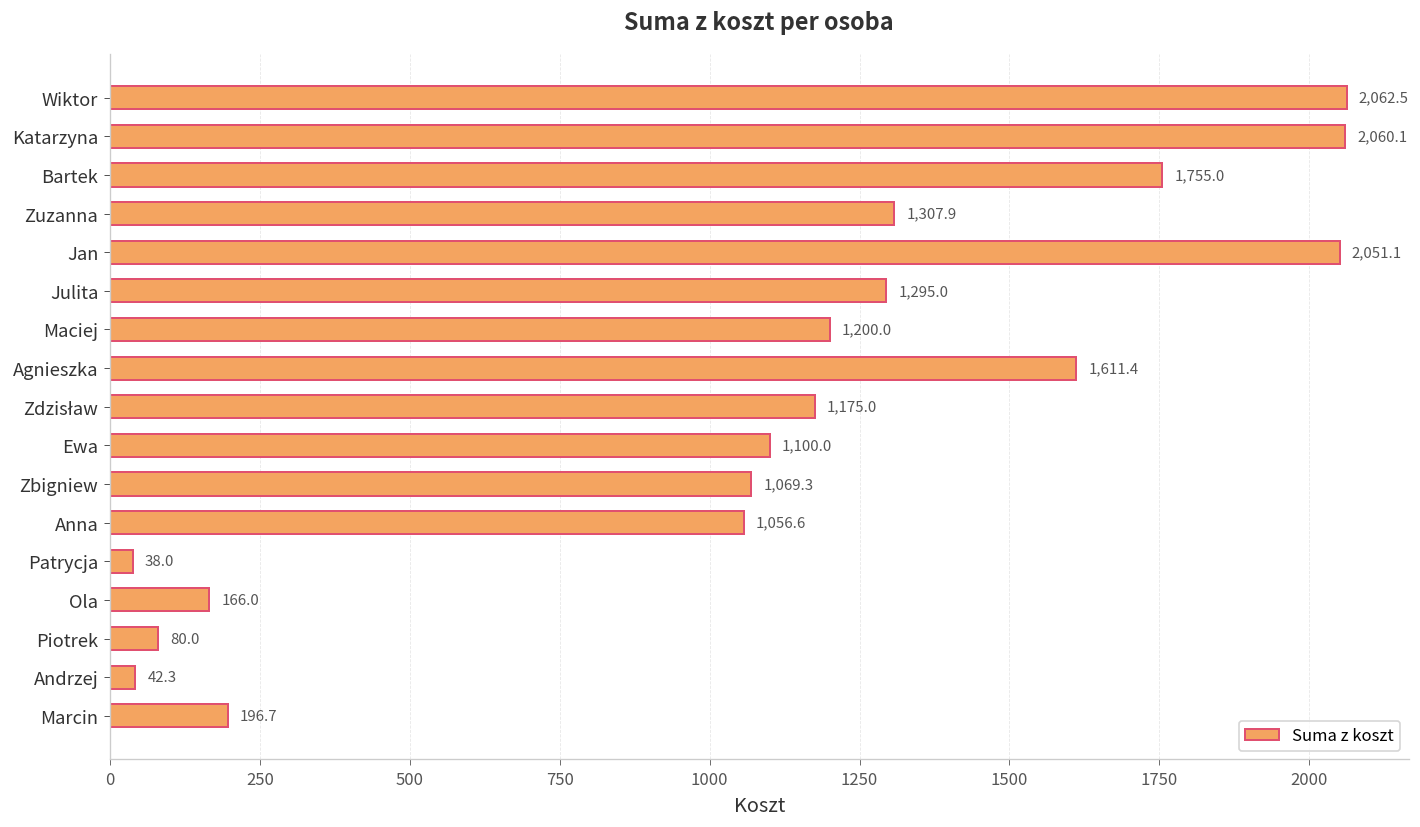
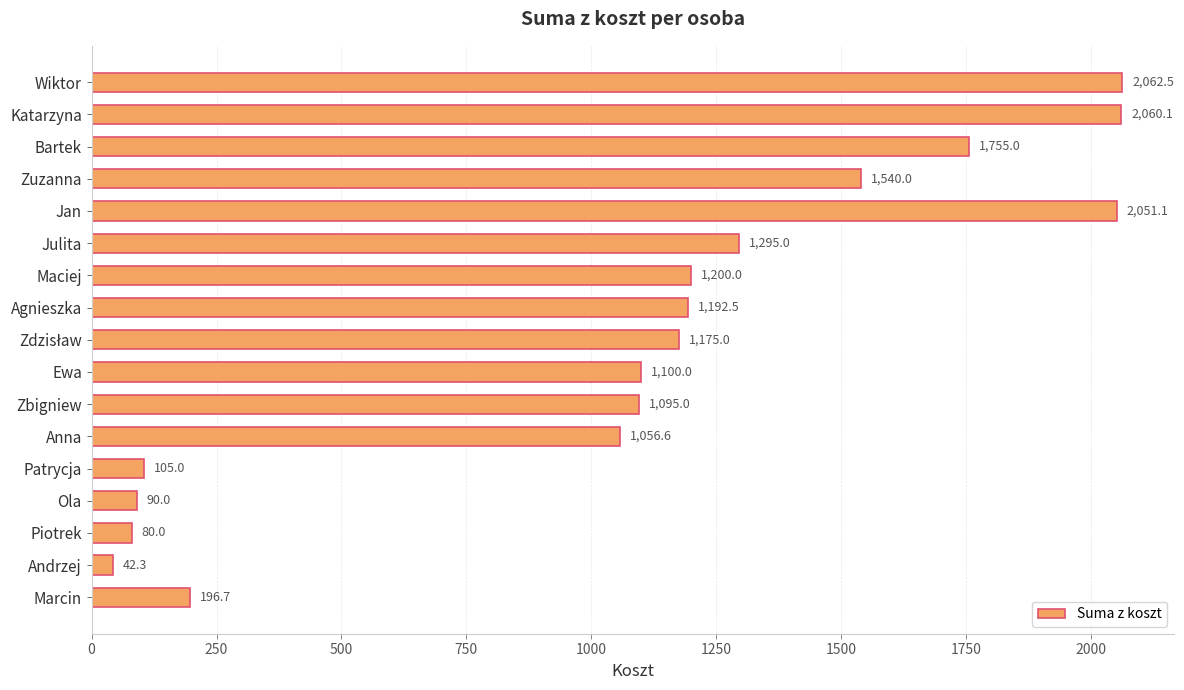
  {
    "Wiktor": "2,062.5",
    "Katarzyna": "2,060.1",
    "Bartek": "1,755.0",
-   "Zuzanna": "1,307.9",
+   "Zuzanna": "1,540.0",
    "Jan": "2,051.1",
    "Julita": "1,295.0",
    "Maciej": "1,200.0",
-   "Agnieszka": "1,611.4",
+   "Agnieszka": "1,192.5",
    "Zdzisław": "1,175.0",
    "Ewa": "1,100.0",
-   "Zbigniew": "1,069.3",
+   "Zbigniew": "1,095.0",
    "Anna": "1,056.6",
-   "Patrycja": "38.0",
-   "Ola": "166.0",
+   "Patrycja": "105.0",
+   "Ola": "90.0",
    "Piotrek": "80.0",
    "Andrzej": "42.3",
    "Marcin": "196.7"
  }
